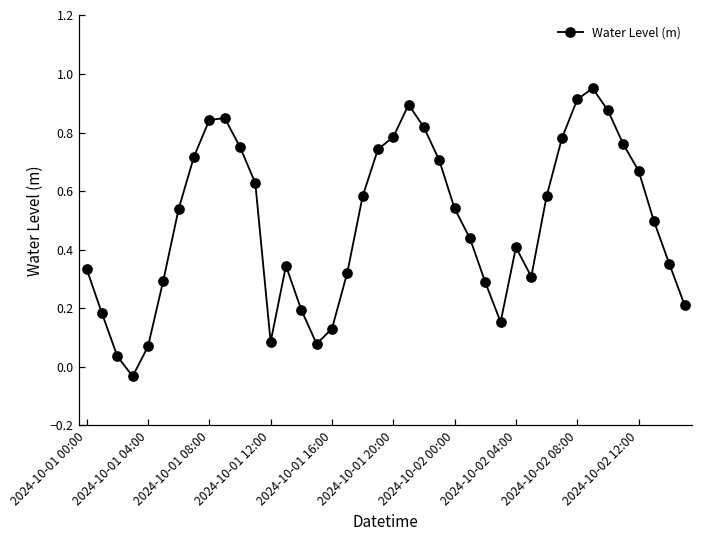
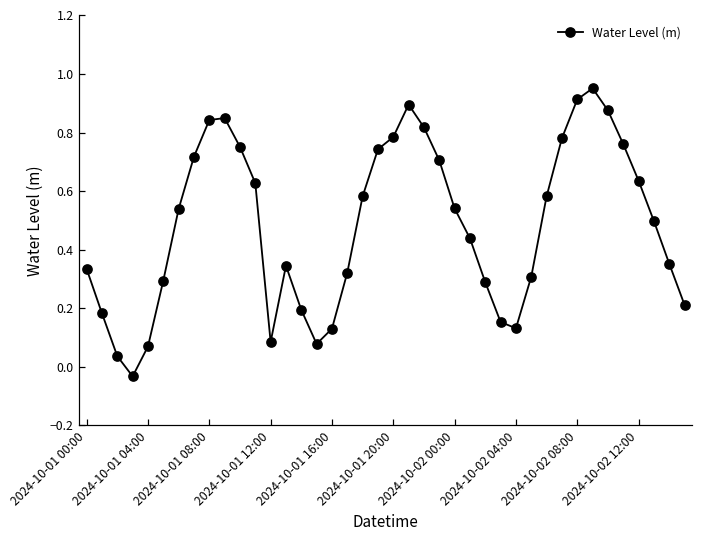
  {
    "2024-10-01 00:00": 0.33,
    "2024-10-01 04:00": 0.07,
    "2024-10-01 08:00": 0.84,
    "2024-10-01 12:00": 0.08,
    "2024-10-01 16:00": 0.13,
    "2024-10-01 20:00": 0.78,
    "2024-10-02 00:00": 0.54,
-   "2024-10-02 04:00": 0.41,
+   "2024-10-02 04:00": 0.13,
    "2024-10-02 08:00": 0.91,
-   "2024-10-02 12:00": 0.67
+   "2024-10-02 12:00": 0.64
  }
